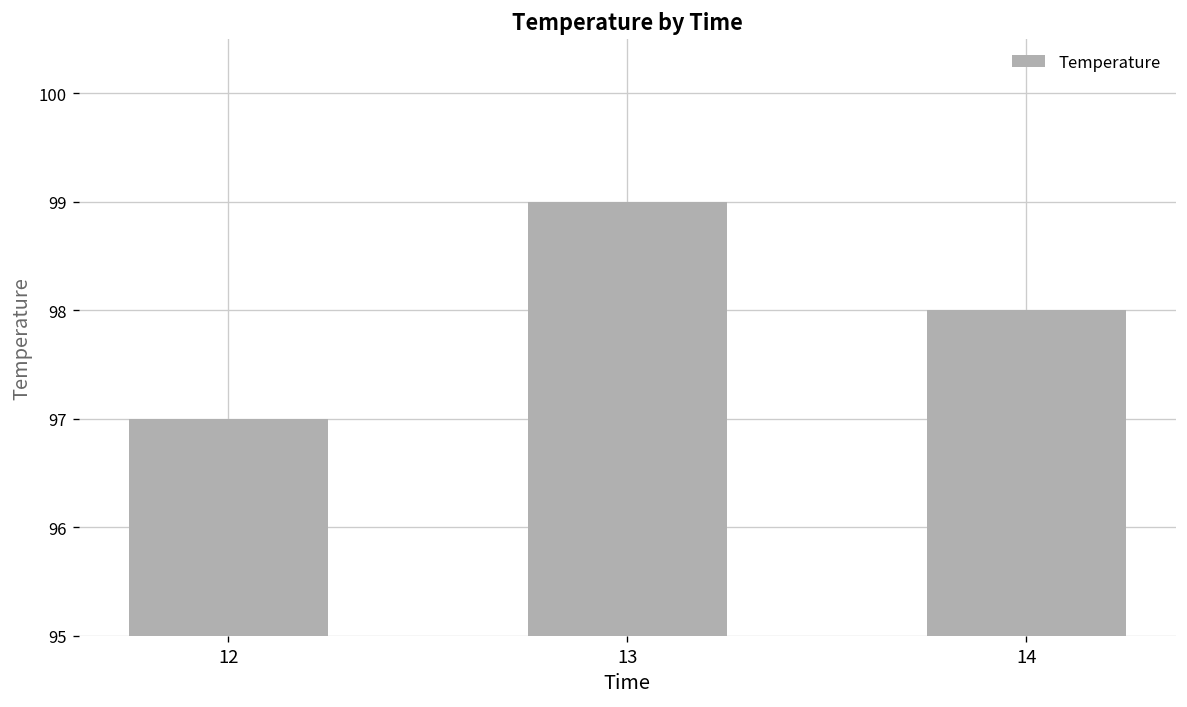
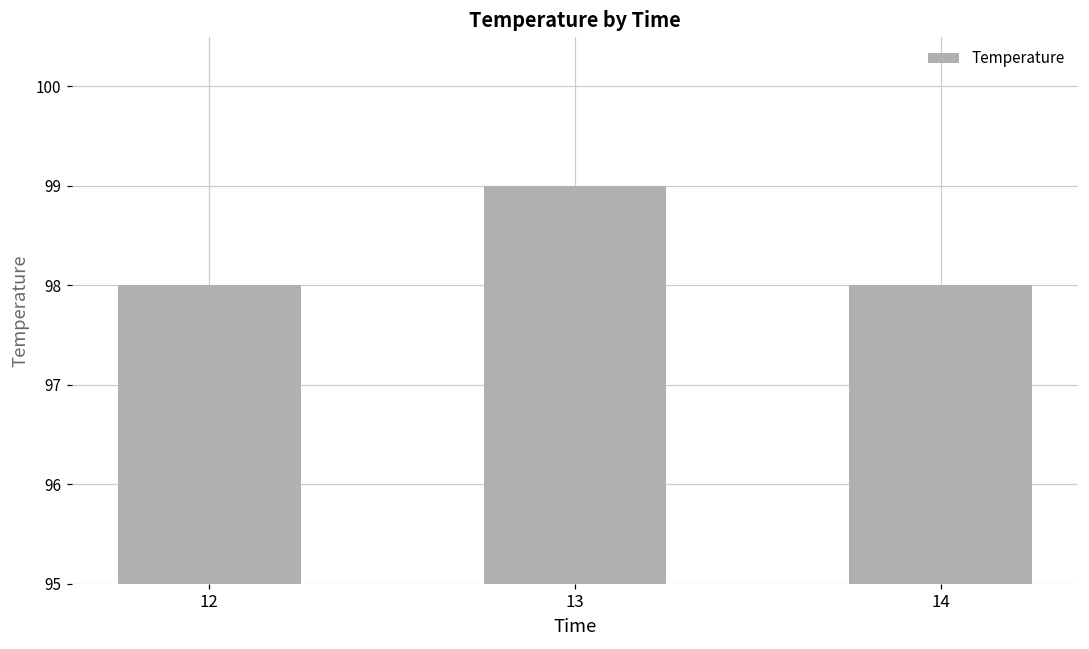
  {
-   "12": 97,
+   "12": 98,
    "13": 99,
    "14": 98
  }
